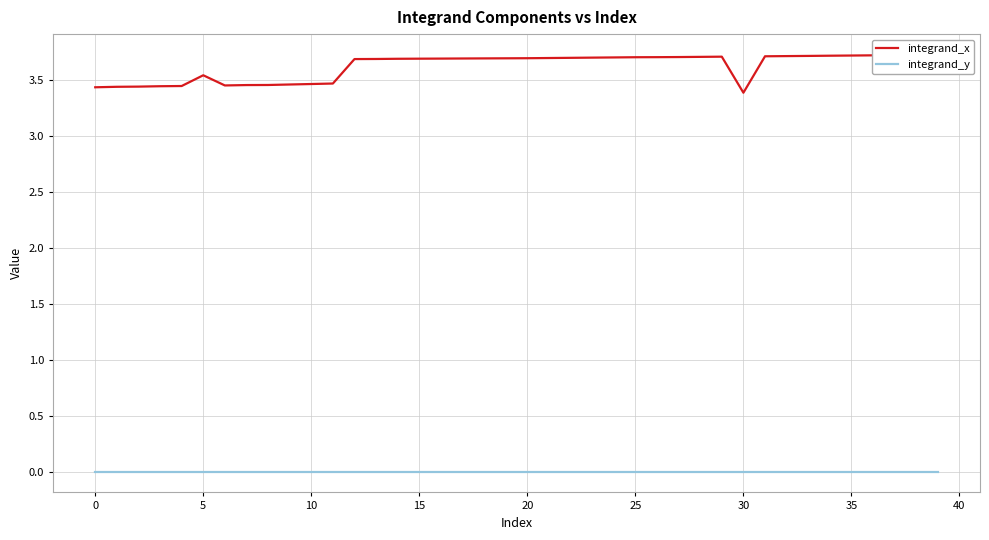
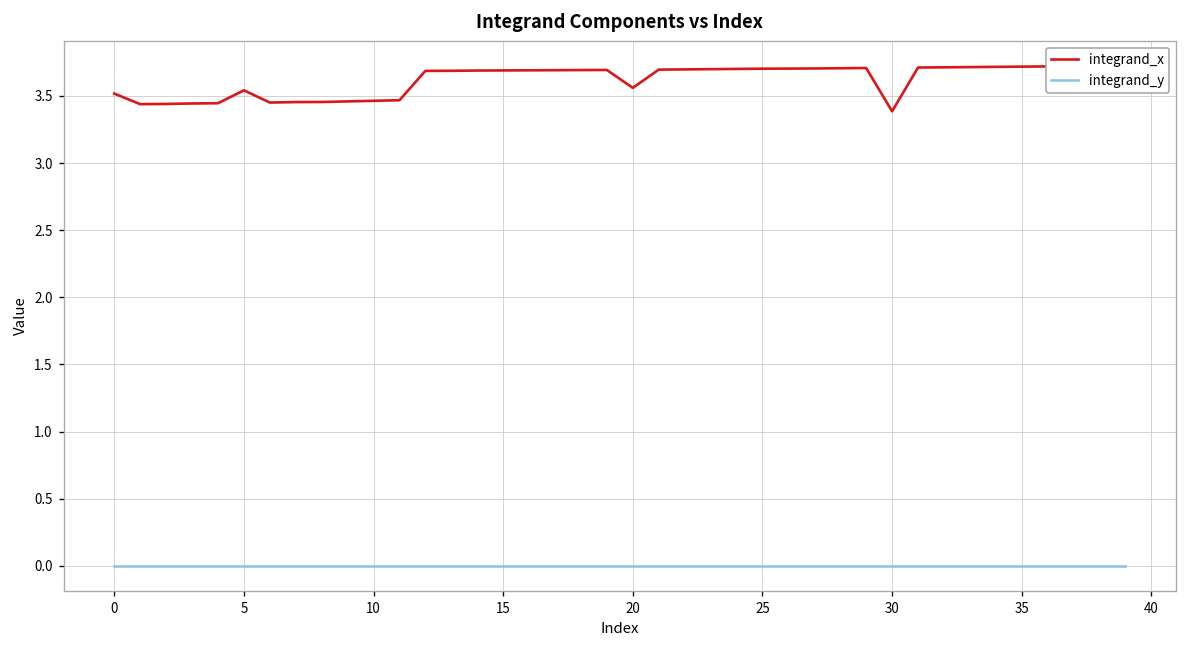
  {
    "integrand_x": {
-     "0": 3.43,
+     "0": 3.52,
      "5": 3.54,
      "10": 3.46,
      "15": 3.69,
-     "20": 3.69,
+     "20": 3.56,
      "25": 3.70,
      "30": 3.39,
      "35": 3.72
    },
    "integrand_y": {
      "0": 0.00,
      "5": 0.00,
      "10": 0.00,
      "15": 0.00,
      "20": 0.00,
      "25": 0.00,
      "30": 0.00,
      "35": 0.00
    }
  }
